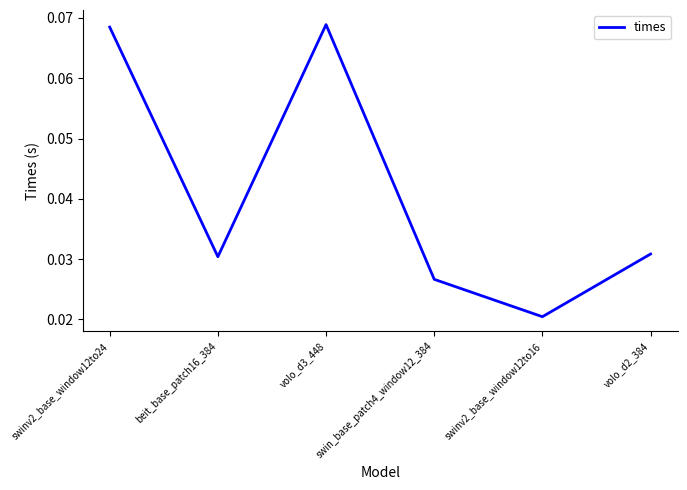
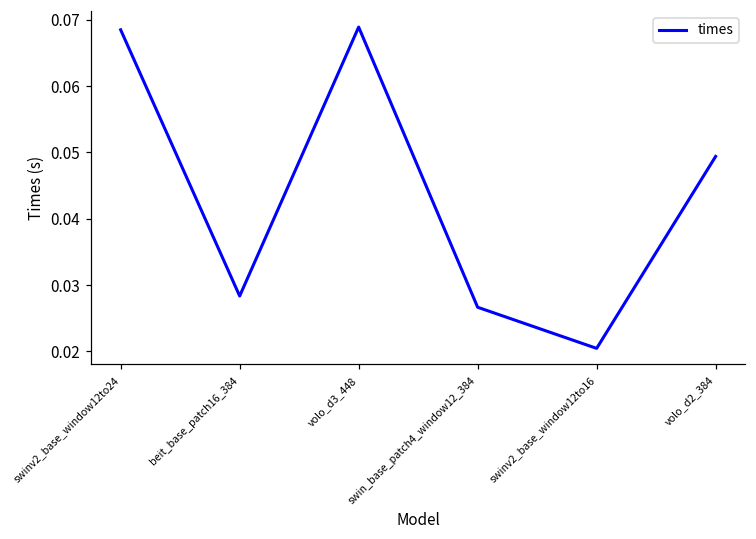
  {
    "swinv2_base_window12to24": 0.068,
-   "beit_base_patch16_384": 0.030,
+   "beit_base_patch16_384": 0.028,
    "volo_d3_448": 0.069,
    "swin_base_patch4_window12_384": 0.027,
    "swinv2_base_window12to16": 0.020,
-   "volo_d2_384": 0.031
+   "volo_d2_384": 0.049
  }
